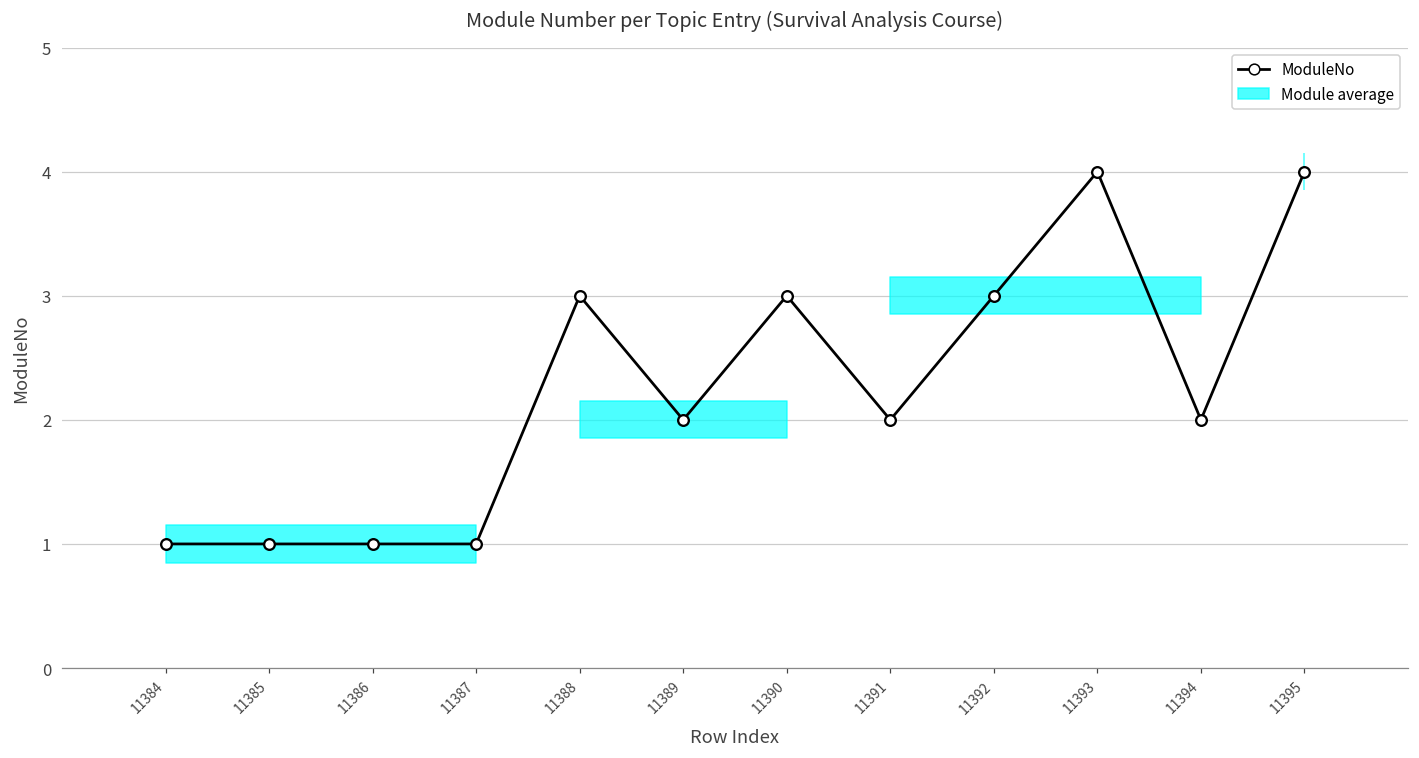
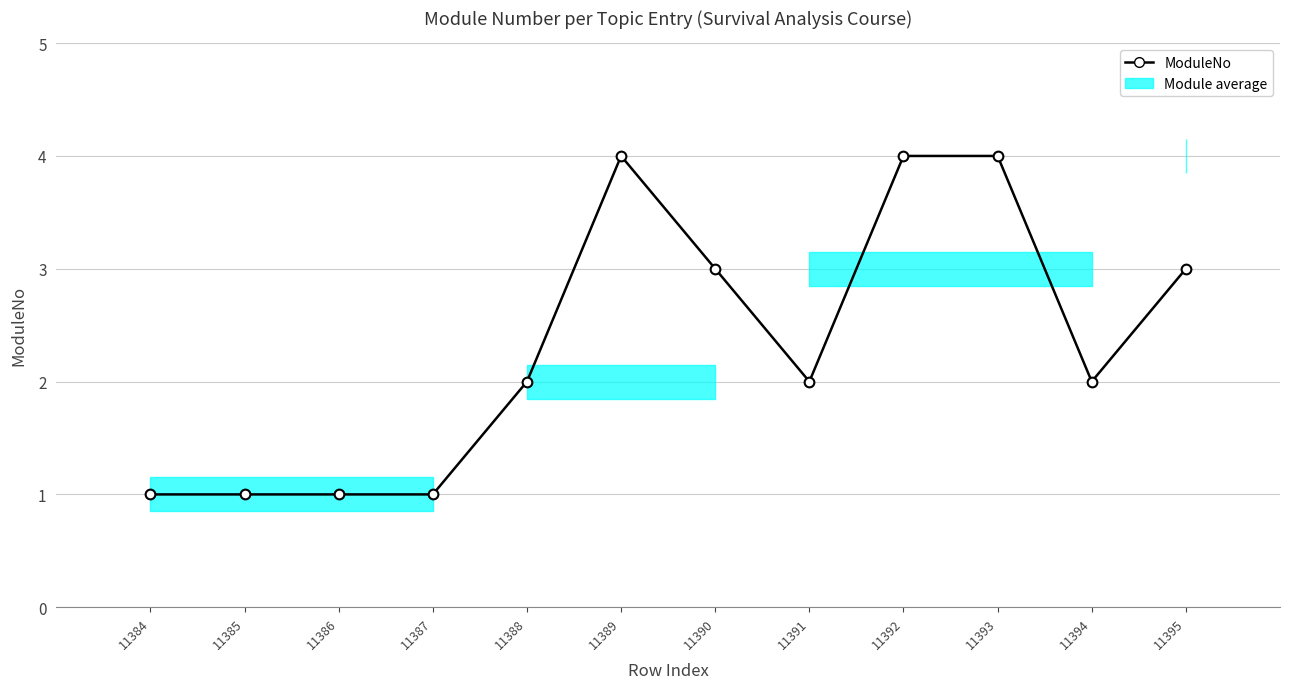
  {
    "ModuleNo": {
      "11384": 1,
      "11385": 1,
      "11386": 1,
      "11387": 1,
-     "11388": 3,
-     "11389": 2,
+     "11388": 2,
+     "11389": 4,
      "11390": 3,
      "11391": 2,
-     "11392": 3,
+     "11392": 4,
      "11393": 4,
      "11394": 2,
-     "11395": 4
+     "11395": 3
    }
  }
